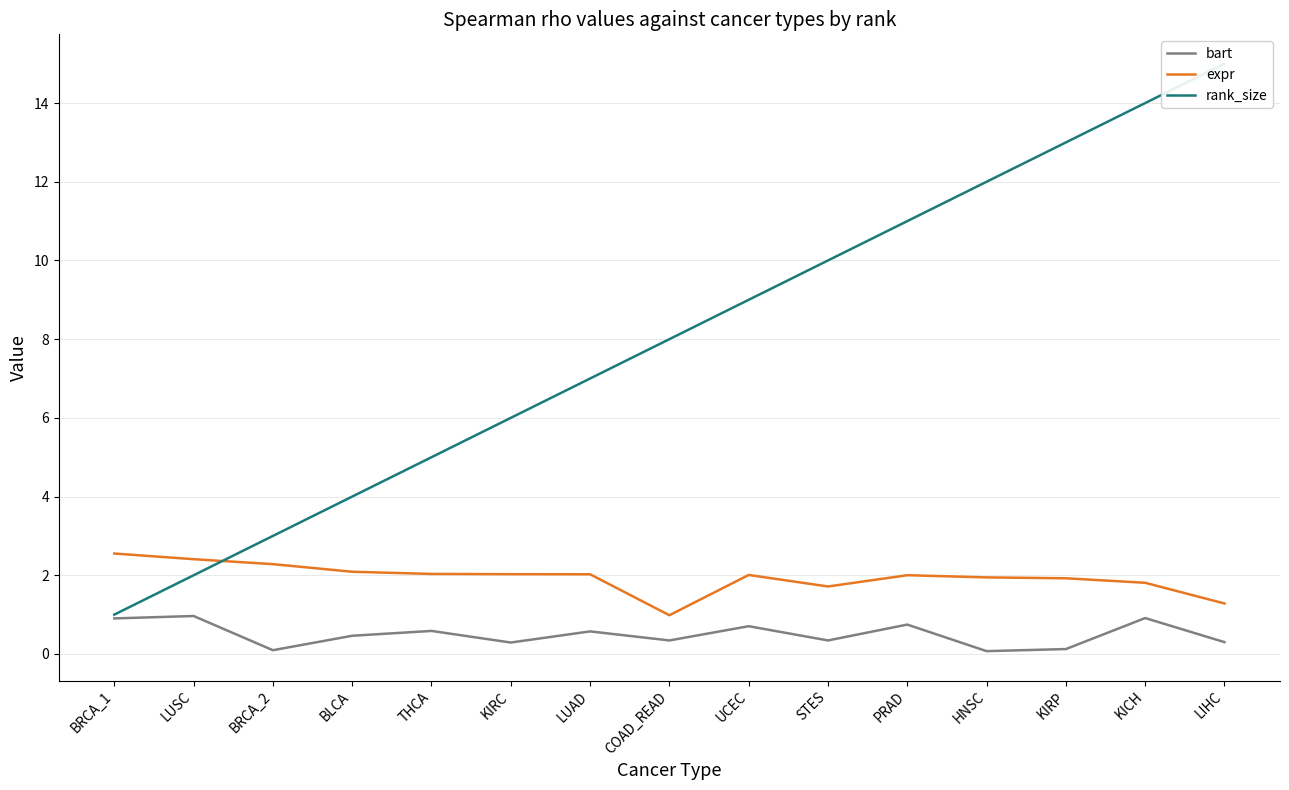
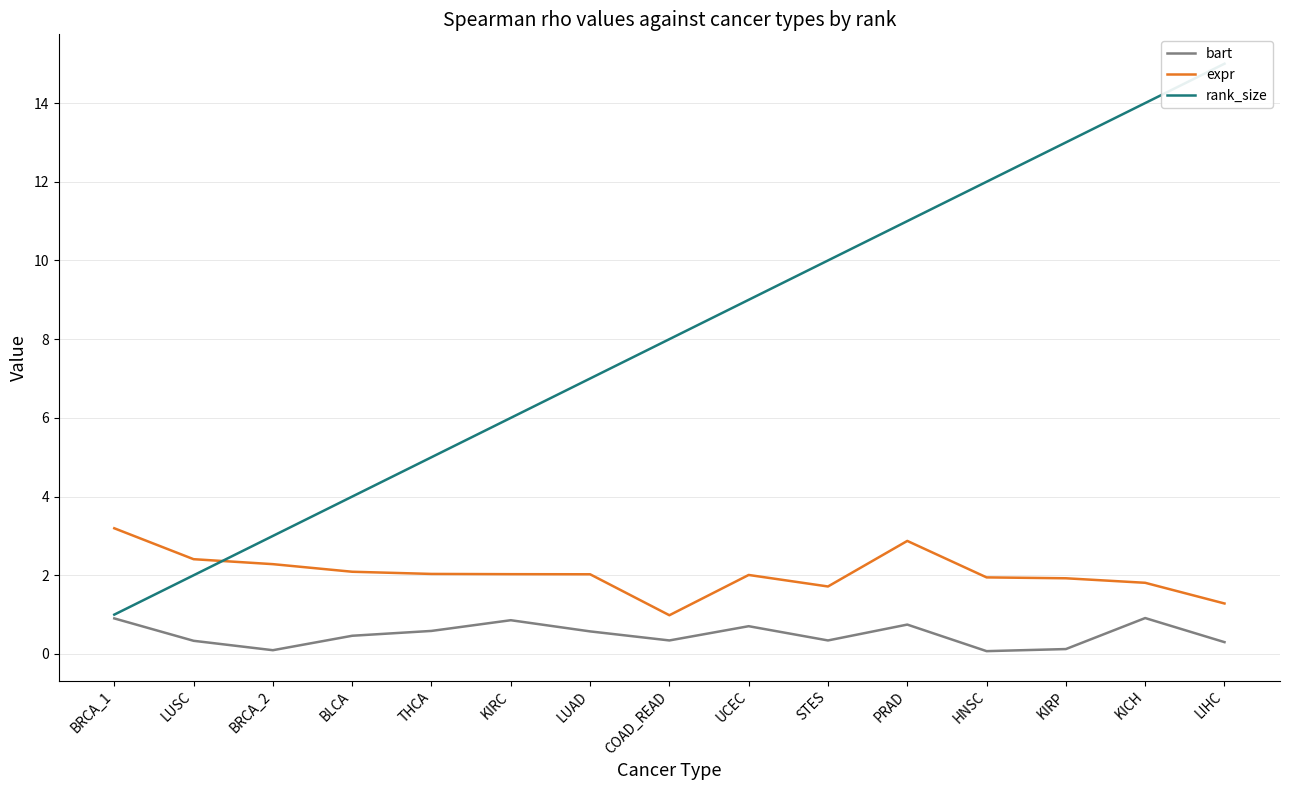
  {
    "bart": {
      "BRCA_1": 0.9,
-     "LUSC": 1.0,
+     "LUSC": 0.3,
      "BRCA_2": 0.1,
      "BLCA": 0.5,
      "THCA": 0.6,
-     "KIRC": 0.3,
+     "KIRC": 0.9,
      "LUAD": 0.6,
      "COAD_READ": 0.3,
      "UCEC": 0.7,
      "STES": 0.3,
      "PRAD": 0.7,
      "HNSC": 0.1,
      "KIRP": 0.1,
      "KICH": 0.9,
      "LIHC": 0.3
    },
    "expr": {
-     "BRCA_1": 2.6,
+     "BRCA_1": 3.2,
      "LUSC": 2.4,
      "BRCA_2": 2.3,
      "BLCA": 2.1,
      "THCA": 2.0,
      "KIRC": 2.0,
      "LUAD": 2.0,
      "COAD_READ": 1.0,
      "UCEC": 2.0,
      "STES": 1.7,
-     "PRAD": 2.0,
+     "PRAD": 2.9,
      "HNSC": 1.9,
      "KIRP": 1.9,
      "KICH": 1.8,
      "LIHC": 1.3
    },
    "rank_size": {
      "BRCA_1": 1.0,
      "LUSC": 2.0,
      "BRCA_2": 3.0,
      "BLCA": 4.0,
      "THCA": 5.0,
      "KIRC": 6.0,
      "LUAD": 7.0,
      "COAD_READ": 8.0,
      "UCEC": 9.0,
      "STES": 10.0,
      "PRAD": 11.0,
      "HNSC": 12.0,
      "KIRP": 13.0,
      "KICH": 14.0
    }
  }
